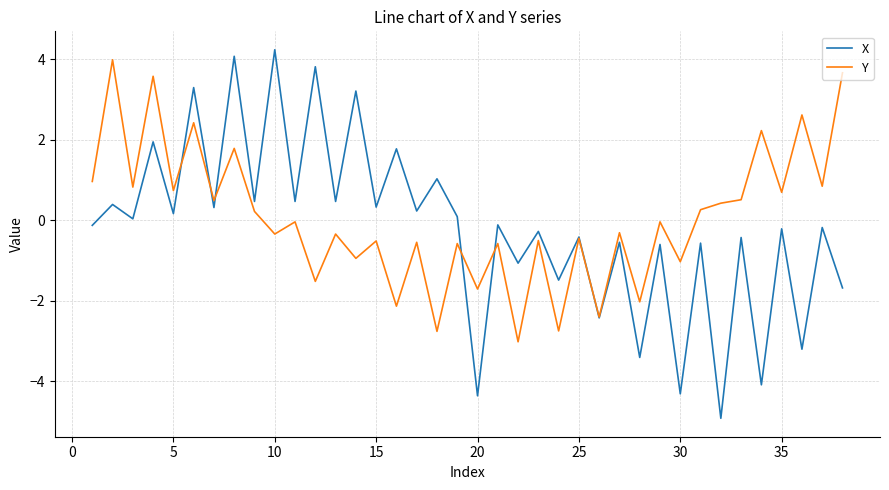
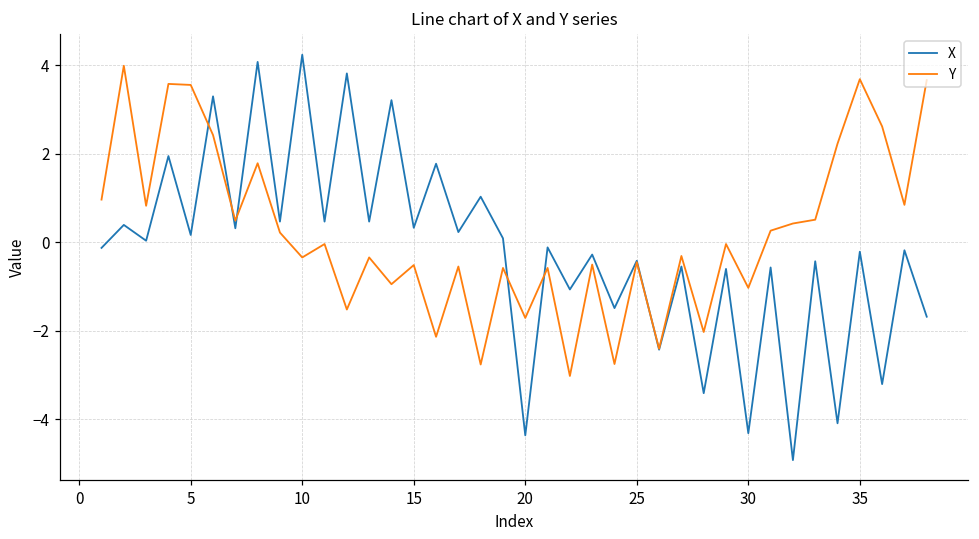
  {
    "X": {
      "5": 0.2,
      "10": 4.2,
      "15": 0.3,
      "20": -4.4,
      "30": -4.3,
      "35": -0.2
    },
    "Y": {
-     "5": 0.7,
+     "5": 3.6,
      "10": -0.3,
      "15": -0.5,
      "20": -1.7,
      "30": -1.0,
-     "35": 0.7
+     "35": 3.7
    }
  }
